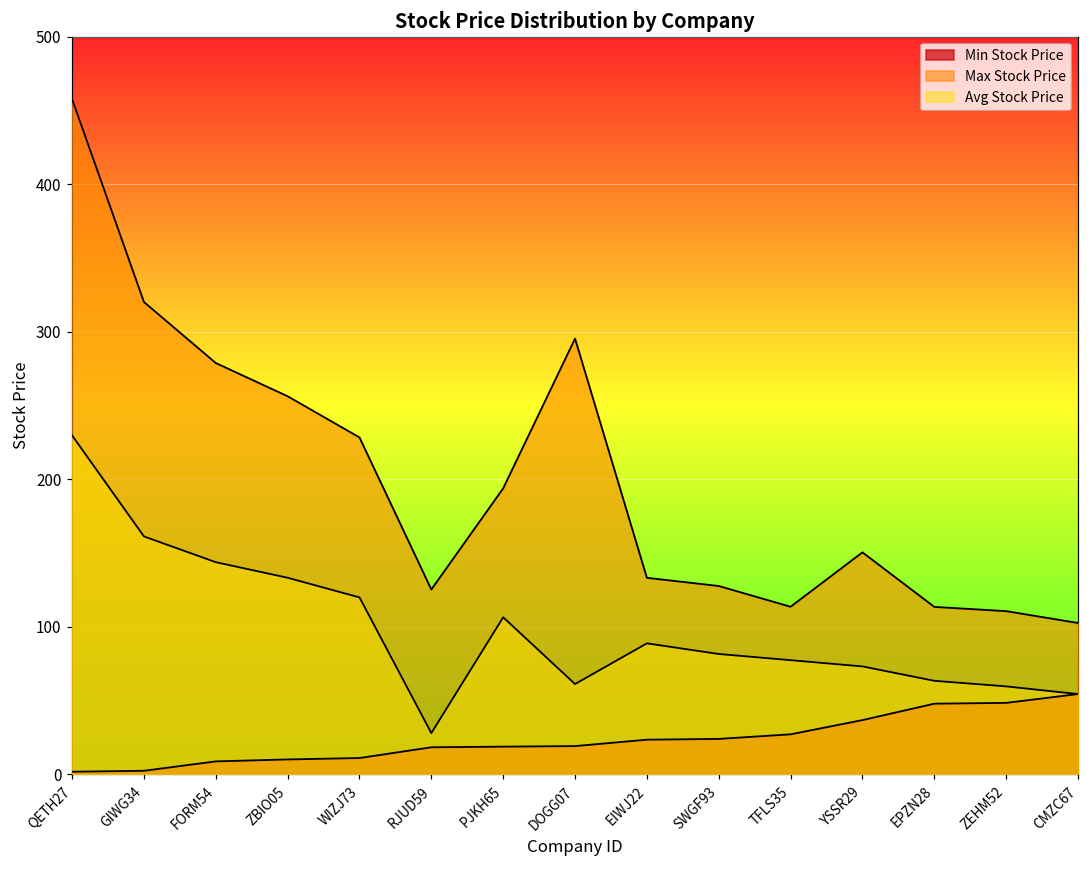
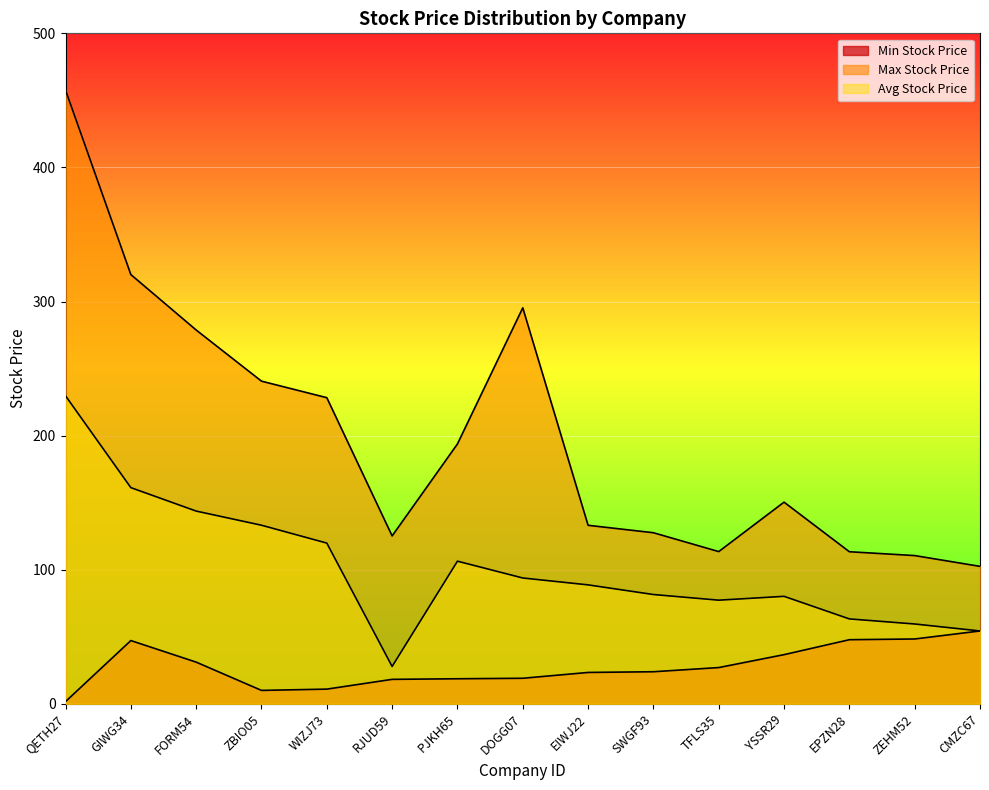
  {
    "Min Stock Price": {
      "QETH27": 2,
-     "GIWG34": 2,
-     "FORM54": 9,
+     "GIWG34": 47,
+     "FORM54": 31,
      "ZBIO05": 10,
      "WIZJ73": 11,
      "RJUD59": 18,
      "PJKH65": 19,
      "DOGG07": 19,
      "EIWJ22": 23,
      "SWGF93": 24,
      "TFLS35": 27,
      "YSSR29": 37,
      "EPZN28": 48,
      "ZEHM52": 48
    },
    "Max Stock Price": {
      "QETH27": 458,
      "GIWG34": 320,
      "FORM54": 279,
-     "ZBIO05": 256,
+     "ZBIO05": 241,
      "WIZJ73": 228,
      "RJUD59": 125,
      "PJKH65": 194,
      "DOGG07": 295,
      "EIWJ22": 133,
      "SWGF93": 128,
      "TFLS35": 114,
      "YSSR29": 150,
      "EPZN28": 113,
      "ZEHM52": 111,
      "CMZC67": 103
    },
    "Avg Stock Price": {
      "QETH27": 230,
      "GIWG34": 161,
      "FORM54": 144,
      "ZBIO05": 133,
      "WIZJ73": 120,
      "RJUD59": 28,
      "PJKH65": 106,
-     "DOGG07": 61,
+     "DOGG07": 94,
      "EIWJ22": 89,
      "SWGF93": 82,
      "TFLS35": 77,
-     "YSSR29": 73,
+     "YSSR29": 80,
      "EPZN28": 63,
      "ZEHM52": 60
    }
  }
